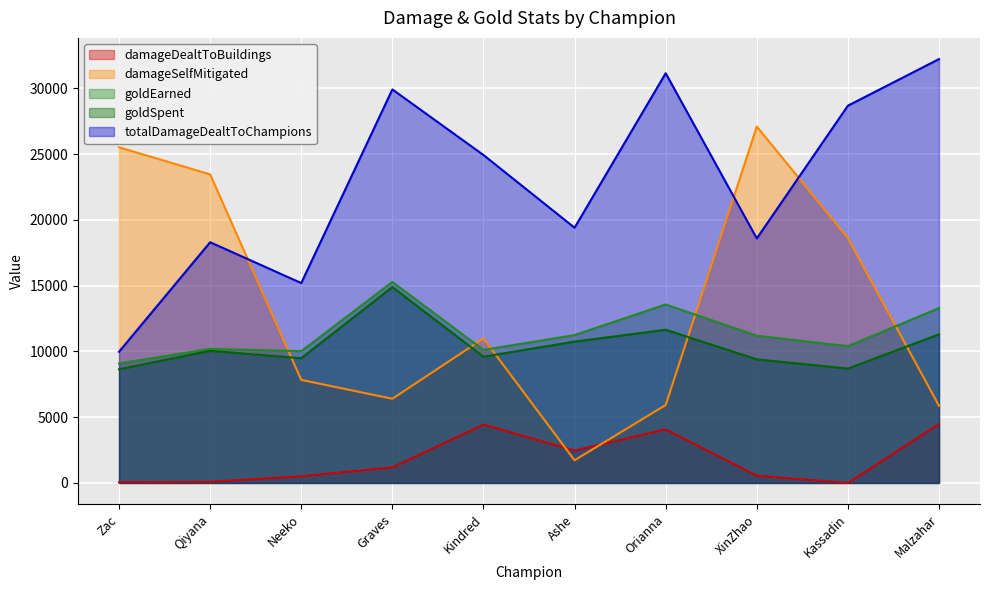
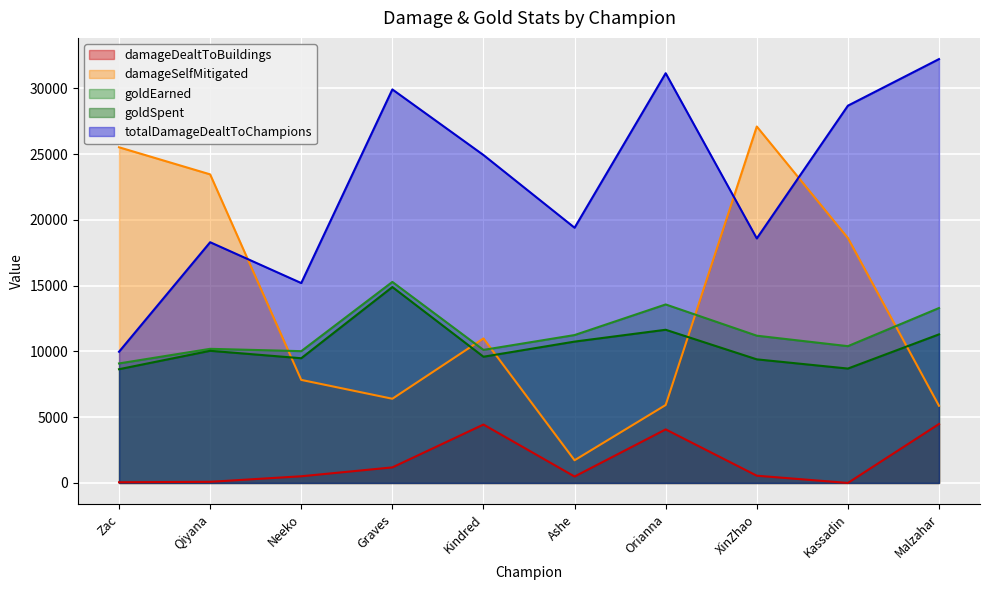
  {
    "damageDealtToBuildings": {
      "Zac": 100,
      "Qiyana": 100,
      "Neeko": 500,
      "Graves": 1200,
      "Kindred": 4400,
-     "Ashe": 2500,
+     "Ashe": 500,
      "Orianna": 4100,
      "XinZhao": 600,
      "Kassadin": 0,
      "Malzahar": 4500
    },
    "damageSelfMitigated": {
      "Zac": 25500,
      "Qiyana": 23500,
      "Neeko": 7800,
      "Graves": 6400,
      "Kindred": 11000,
      "Ashe": 1700,
      "Orianna": 5900,
      "XinZhao": 27100,
      "Kassadin": 18600,
      "Malzahar": 5900
    },
    "totalDamageDealtToChampions": {
      "Zac": 10000,
      "Qiyana": 18300,
      "Neeko": 15200,
      "Graves": 29900,
      "Kindred": 24900,
      "Ashe": 19400,
      "Orianna": 31200,
      "XinZhao": 18600,
      "Kassadin": 28700,
      "Malzahar": 32200
    }
  }
